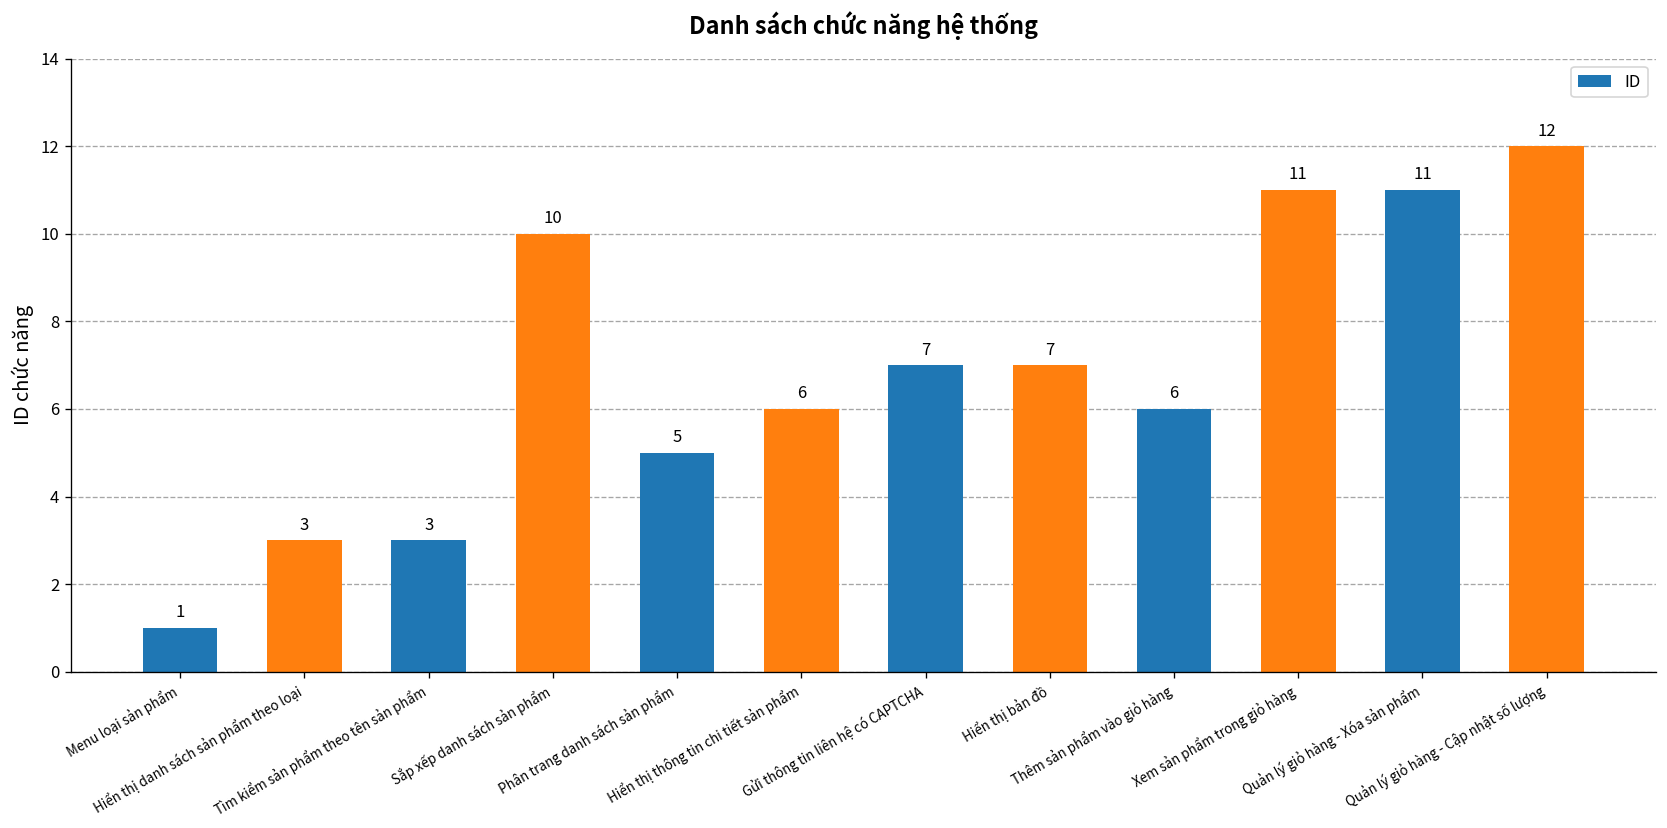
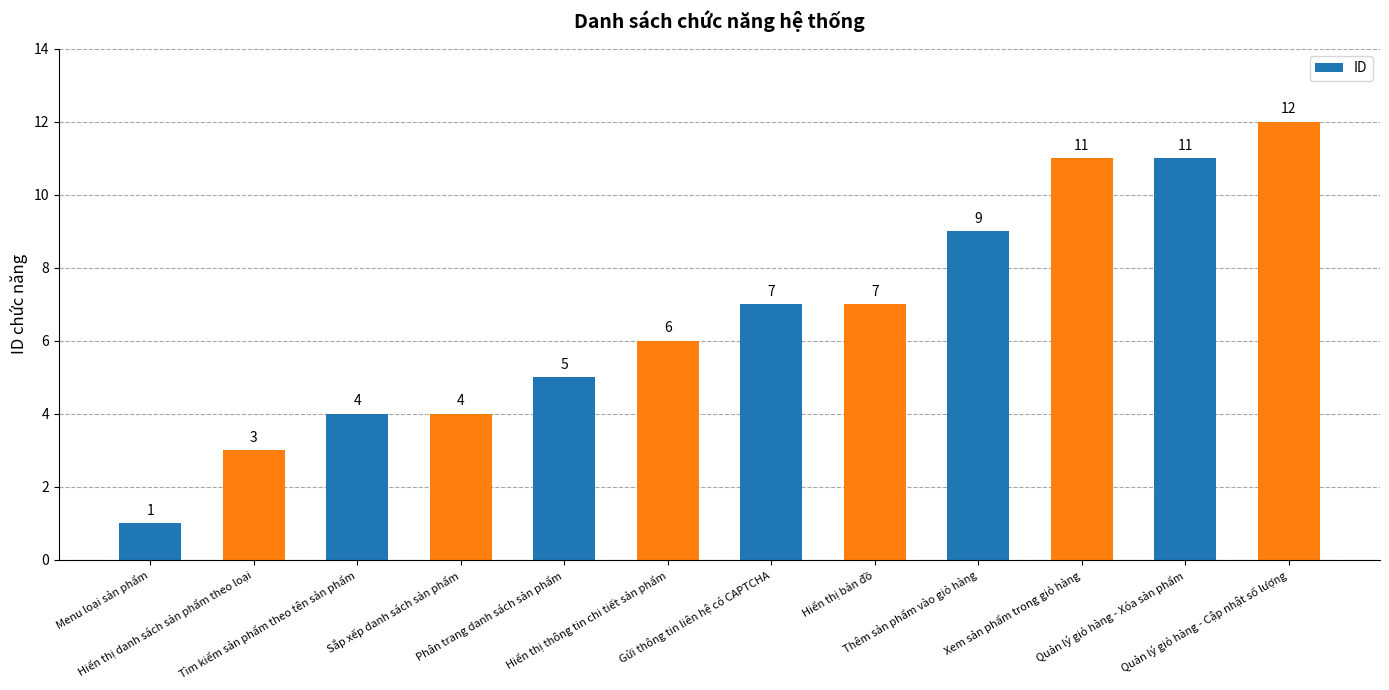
  {
    "Menu loại sản phẩm": 1,
    "Hiển thị danh sách sản phẩm theo loại": 3,
-   "Tìm kiểm sản phẩm theo tên sản phẩm": 3,
-   "Sắp xếp danh sách sản phẩm": 10,
+   "Tìm kiểm sản phẩm theo tên sản phẩm": 4,
+   "Sắp xếp danh sách sản phẩm": 4,
    "Phân trang danh sách sản phẩm": 5,
    "Hiển thị thông tin chi tiết sản phẩm": 6,
    "Gửi thông tin liên hệ có CAPTCHA": 7,
    "Hiển thị bản đồ": 7,
-   "Thêm sản phẩm vào giỏ hàng": 6,
+   "Thêm sản phẩm vào giỏ hàng": 9,
    "Xem sản phẩm trong giỏ hàng": 11,
    "Quản lý giỏ hàng - Xóa sản phẩm": 11,
    "Quản lý giỏ hàng - Cập nhật số lượng": 12
  }
